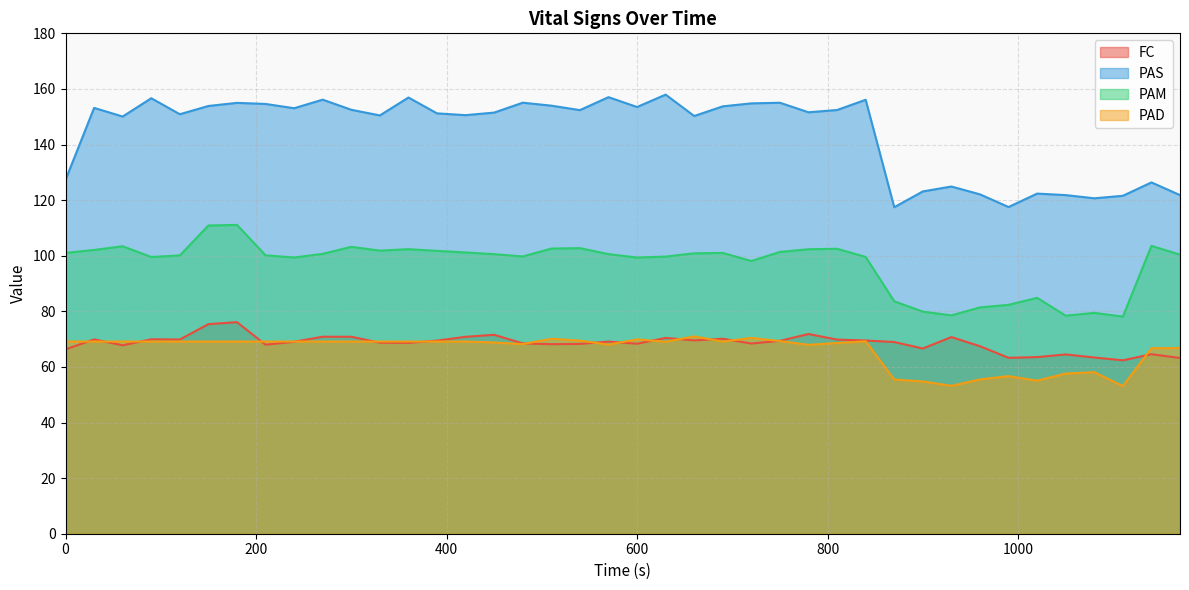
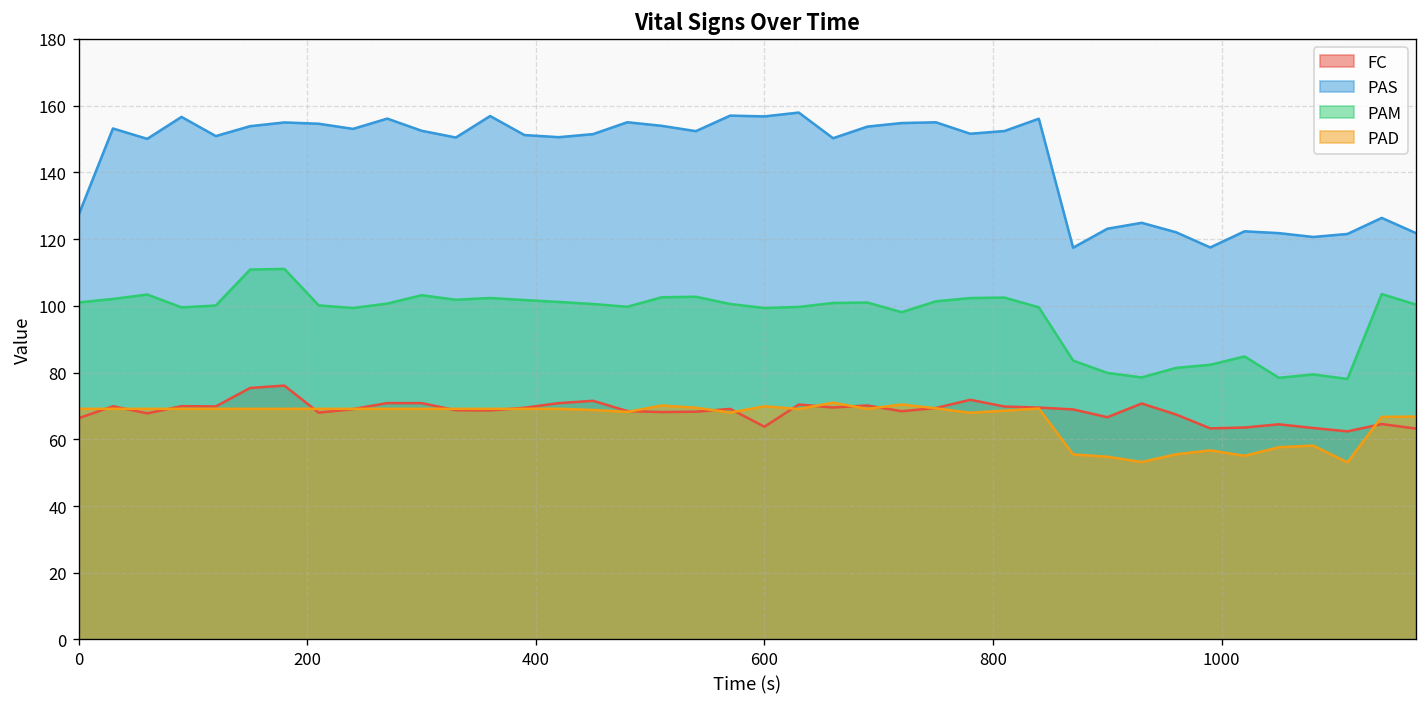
  {
    "FC": {
      "0": 66,
-     "600": 68
+     "600": 64
    },
    "PAS": {
      "0": 127,
-     "600": 154
+     "600": 157
    },
    "PAM": {
      "0": 101,
      "600": 99
    },
    "PAD": {
      "0": 69,
      "600": 70
    }
  }
